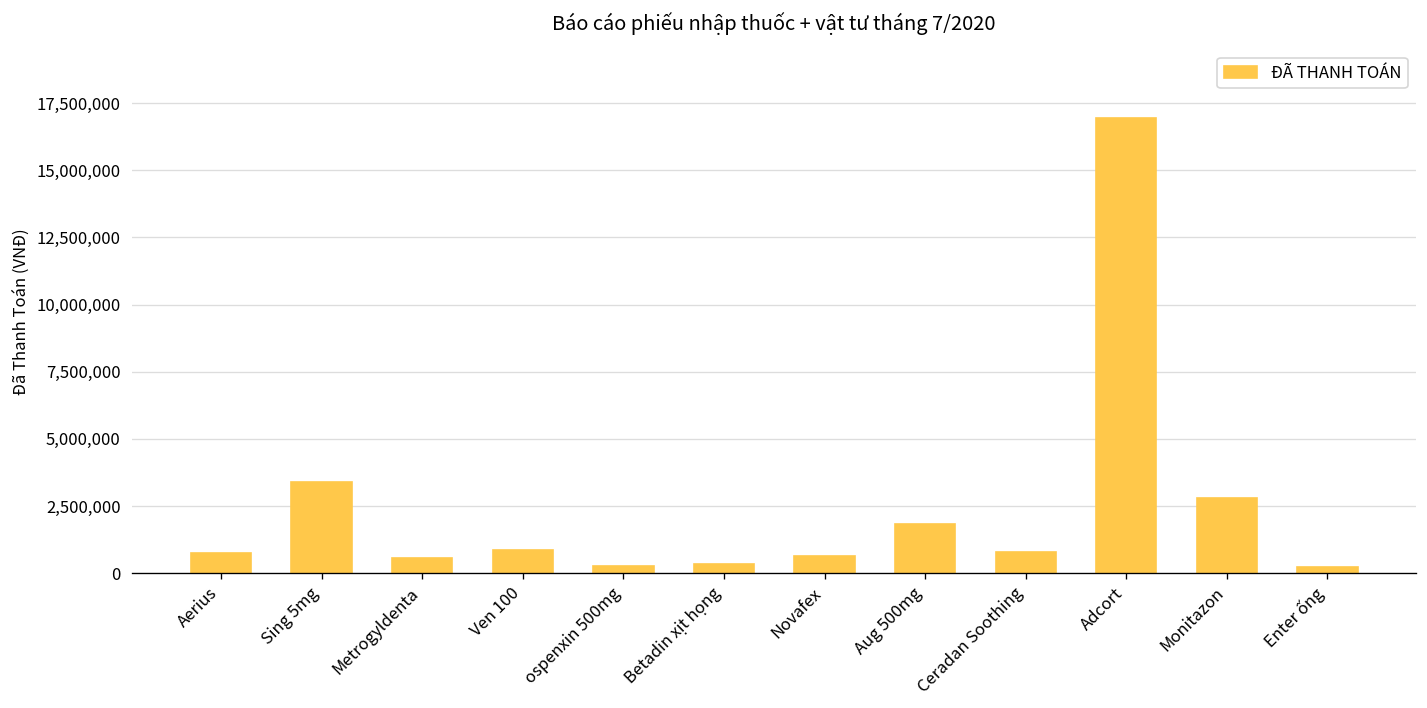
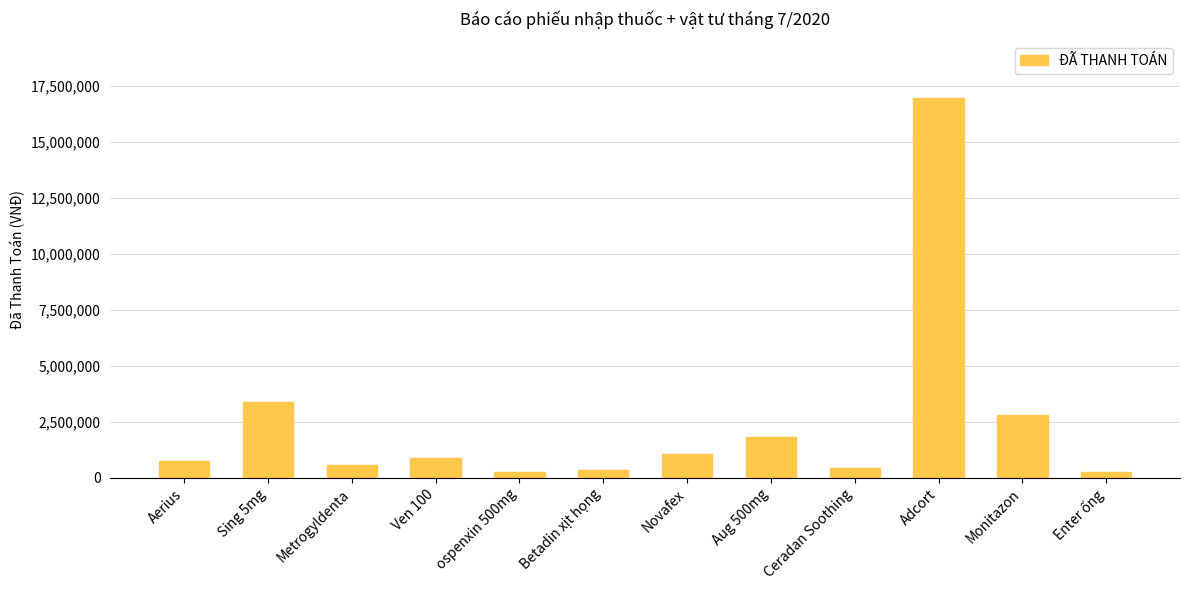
  {
    "Aerius": "800,000",
    "Sing 5mg": "3,400,000",
    "Metrogyldenta": "600,000",
    "Ven 100": "900,000",
    "ospenxin 500mg": "300,000",
    "Betadin xịt họng": "400,000",
-   "Novafex": "700,000",
+   "Novafex": "1,000,000",
    "Aug 500mg": "1,800,000",
-   "Ceradan Soothing": "800,000",
+   "Ceradan Soothing": "400,000",
    "Adcort": "17,000,000",
    "Monitazon": "2,800,000",
    "Enter ống": "200,000"
  }
